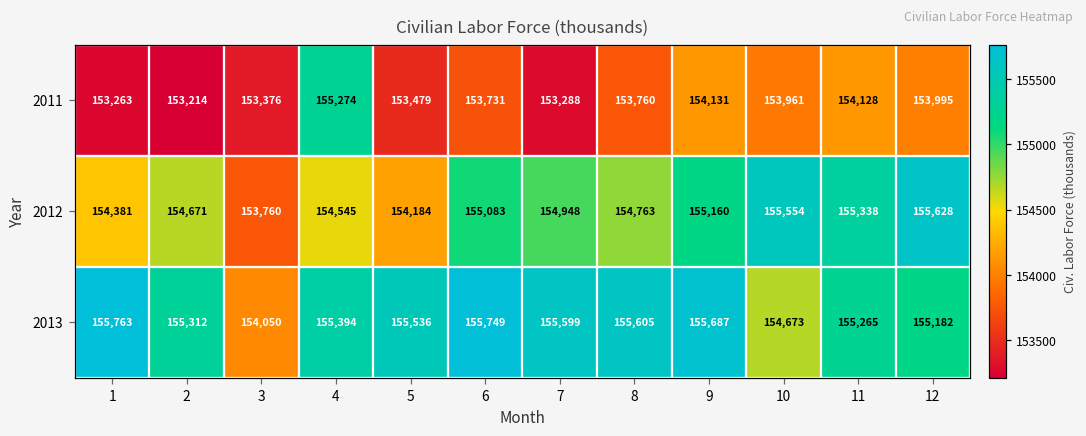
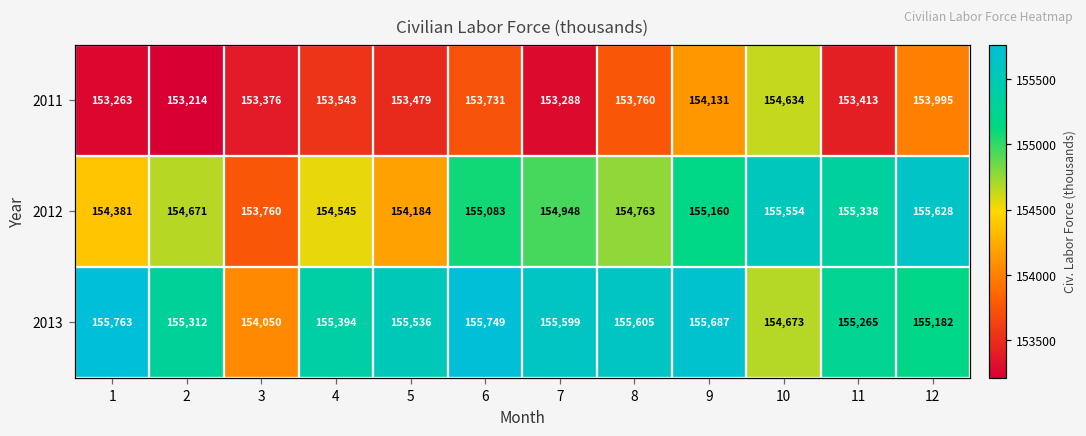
  {
    "2011": {
      "1": "153,263",
      "2": "153,214",
      "3": "153,376",
-     "4": "155,274",
+     "4": "153,543",
      "5": "153,479",
      "6": "153,731",
      "7": "153,288",
      "8": "153,760",
      "9": "154,131",
-     "10": "153,961",
-     "11": "154,128",
+     "10": "154,634",
+     "11": "153,413",
      "12": "153,995"
    },
    "2012": {
      "1": "154,381",
      "2": "154,671",
      "3": "153,760",
      "4": "154,545",
      "5": "154,184",
      "6": "155,083",
      "7": "154,948",
      "8": "154,763",
      "9": "155,160",
      "10": "155,554",
      "11": "155,338",
      "12": "155,628"
    },
    "2013": {
      "1": "155,763",
      "2": "155,312",
      "3": "154,050",
      "4": "155,394",
      "5": "155,536",
      "6": "155,749",
      "7": "155,599",
      "8": "155,605",
      "9": "155,687",
      "10": "154,673",
      "11": "155,265",
      "12": "155,182"
    }
  }
